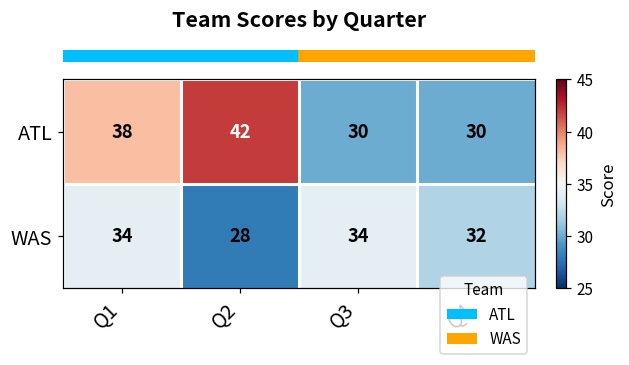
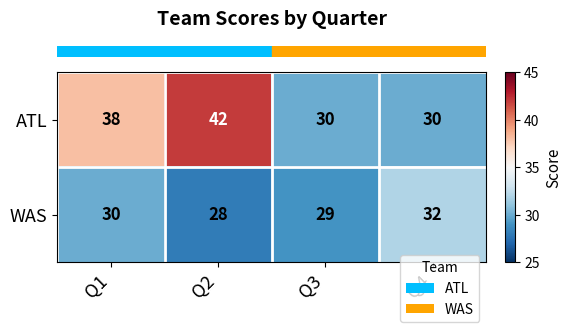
  {
    "ATL": {
      "Q1": 38,
      "Q2": 42,
      "Q3": 30,
      "Q4": 30
    },
    "WAS": {
-     "Q1": 34,
+     "Q1": 30,
      "Q2": 28,
-     "Q3": 34,
+     "Q3": 29,
      "Q4": 32
    }
  }
